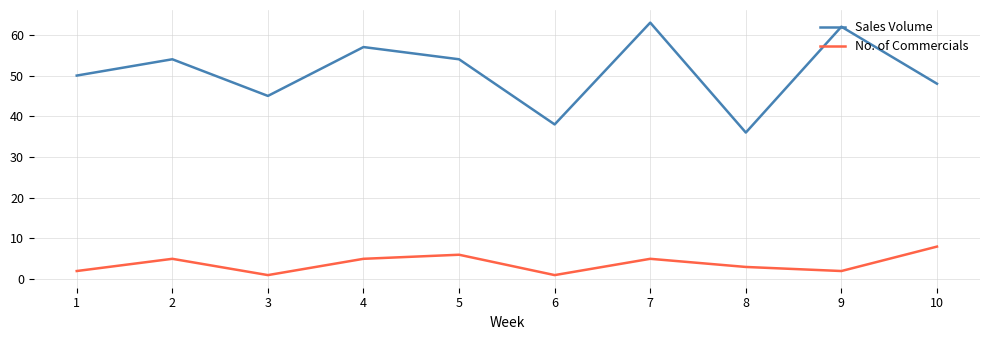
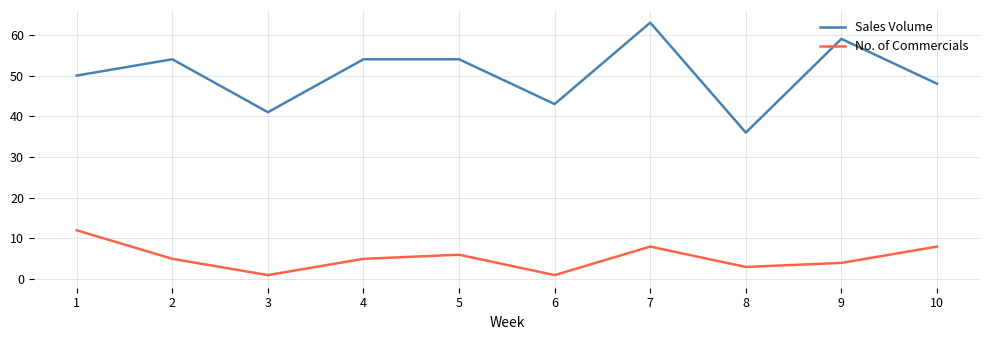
  {
    "Sales Volume": {
      "1": 50,
      "2": 54,
-     "3": 45,
-     "4": 57,
+     "3": 41,
+     "4": 54,
      "5": 54,
-     "6": 38,
+     "6": 43,
      "7": 63,
      "8": 36,
-     "9": 62,
+     "9": 59,
      "10": 48
    },
    "No. of Commercials": {
-     "1": 2,
+     "1": 12,
      "2": 5,
      "3": 1,
      "4": 5,
      "5": 6,
      "6": 1,
-     "7": 5,
+     "7": 8,
      "8": 3,
-     "9": 2,
+     "9": 4,
      "10": 8
    }
  }
